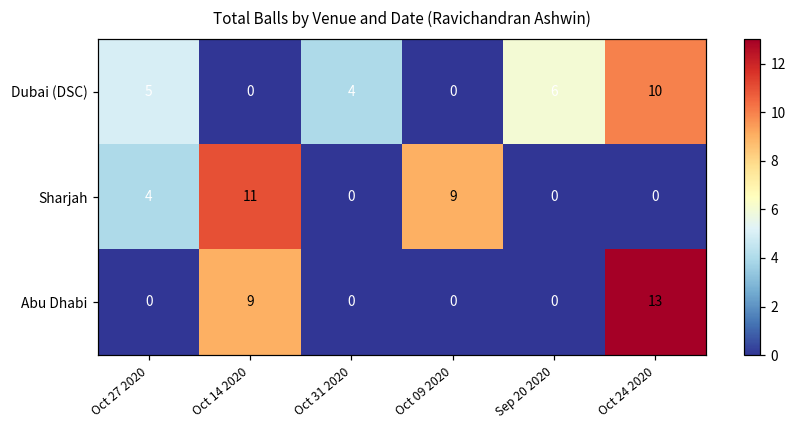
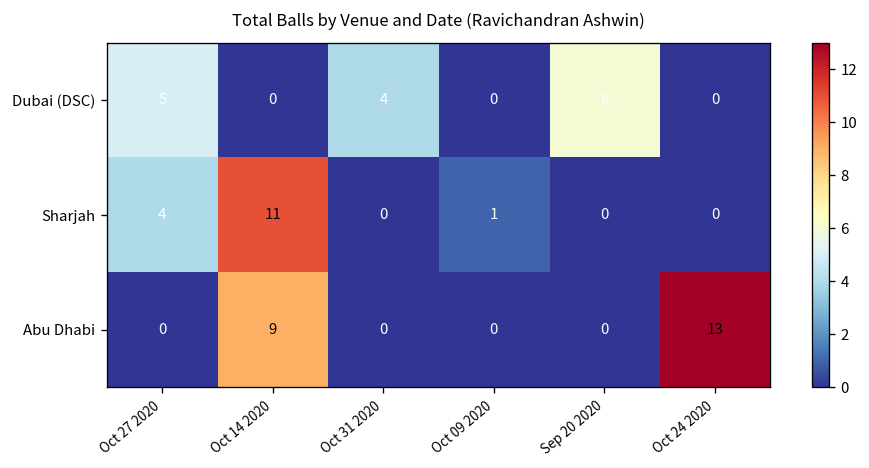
  {
    "Dubai (DSC)": {
      "Oct 14 2020": 0,
      "Oct 31 2020": 4,
      "Oct 09 2020": 0,
-     "Oct 24 2020": 10
+     "Oct 24 2020": 0
    },
    "Sharjah": {
      "Oct 27 2020": 4,
      "Oct 14 2020": 11,
      "Oct 31 2020": 0,
-     "Oct 09 2020": 9,
+     "Oct 09 2020": 1,
      "Sep 20 2020": 0,
      "Oct 24 2020": 0
    },
    "Abu Dhabi": {
      "Oct 27 2020": 0,
      "Oct 14 2020": 9,
      "Oct 31 2020": 0,
      "Oct 09 2020": 0,
      "Sep 20 2020": 0,
      "Oct 24 2020": 13
    }
  }
